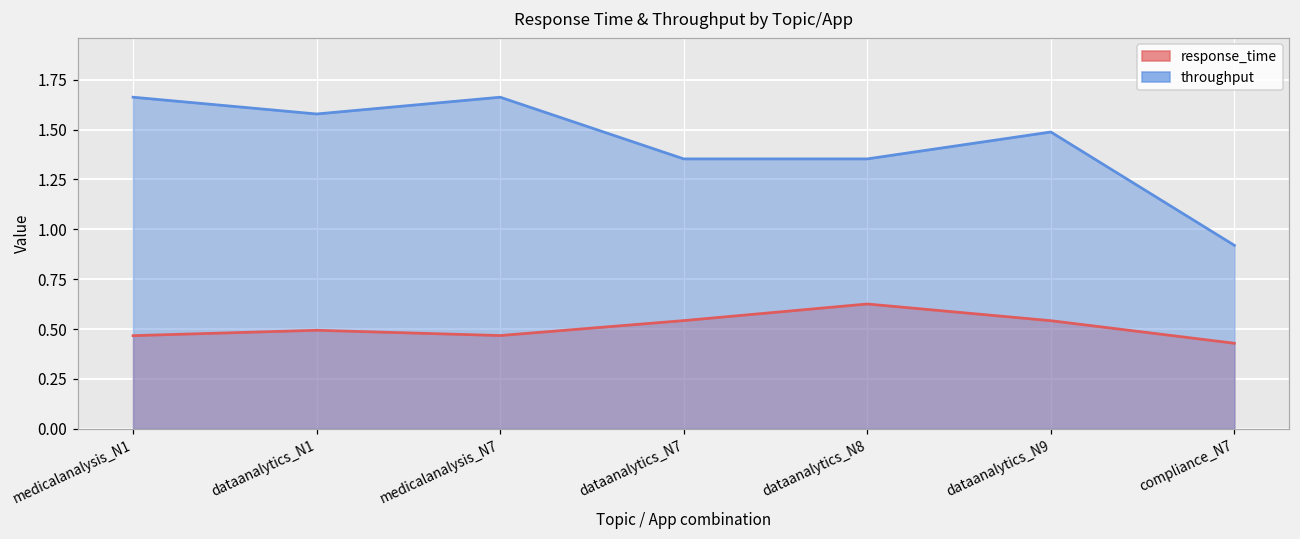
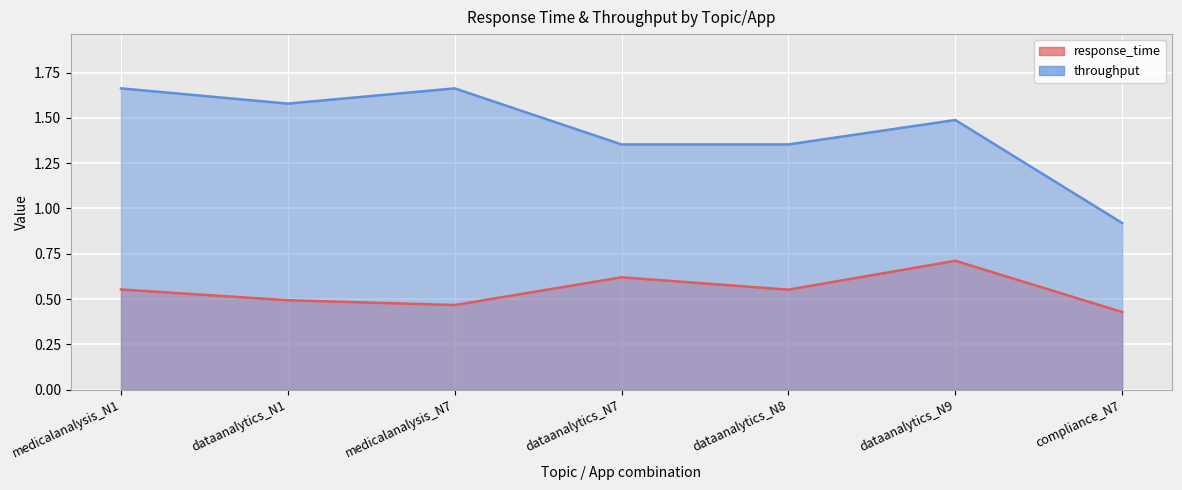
  {
    "response_time": {
-     "medicalanalysis_N1": 0.47,
+     "medicalanalysis_N1": 0.55,
      "dataanalytics_N1": 0.49,
      "medicalanalysis_N7": 0.47,
-     "dataanalytics_N7": 0.54,
-     "dataanalytics_N8": 0.63,
-     "dataanalytics_N9": 0.54,
+     "dataanalytics_N7": 0.62,
+     "dataanalytics_N8": 0.55,
+     "dataanalytics_N9": 0.71,
      "compliance_N7": 0.43
    },
    "throughput": {
      "medicalanalysis_N1": 1.66,
      "dataanalytics_N1": 1.58,
      "medicalanalysis_N7": 1.66,
      "dataanalytics_N7": 1.35,
      "dataanalytics_N8": 1.35,
      "dataanalytics_N9": 1.49,
      "compliance_N7": 0.92
    }
  }
